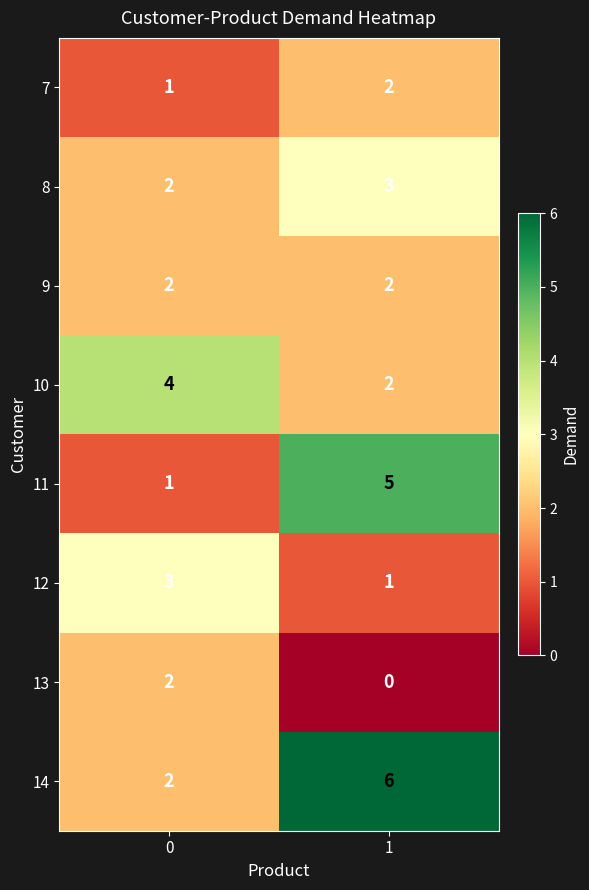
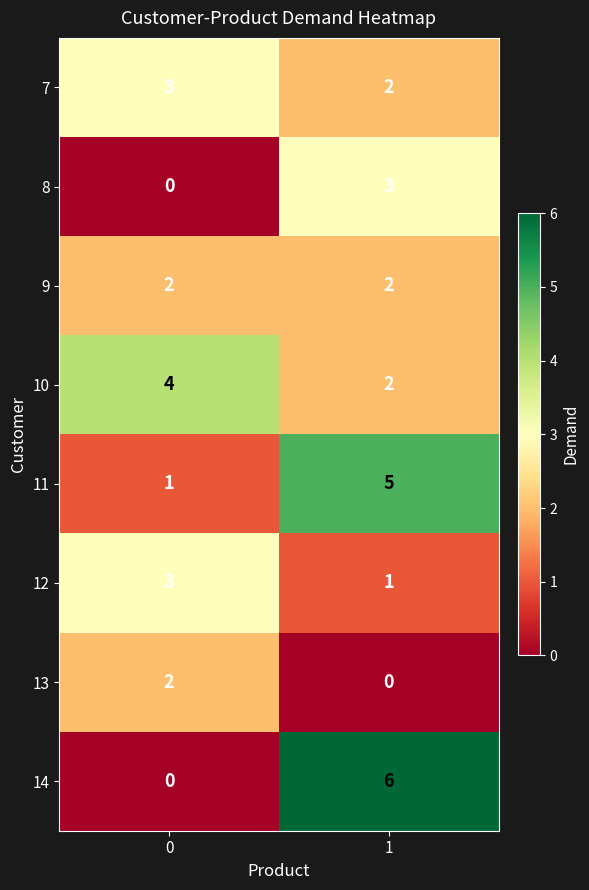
  {
    "7": {
-     "0": 1,
+     "0": 3,
      "1": 2
    },
    "8": {
-     "0": 2,
+     "0": 0,
      "1": 3
    },
    "9": {
      "0": 2,
      "1": 2
    },
    "10": {
      "0": 4,
      "1": 2
    },
    "11": {
      "0": 1,
      "1": 5
    },
    "12": {
      "0": 3,
      "1": 1
    },
    "13": {
      "0": 2,
      "1": 0
    },
    "14": {
-     "0": 2,
+     "0": 0,
      "1": 6
    }
  }
